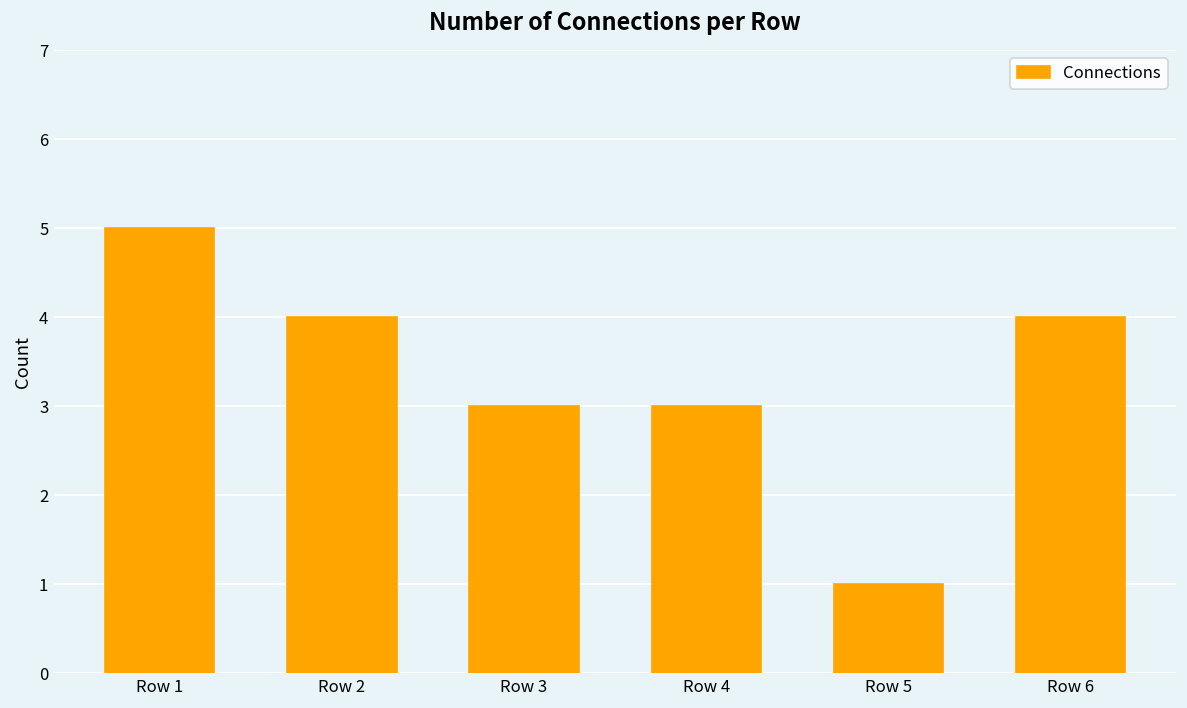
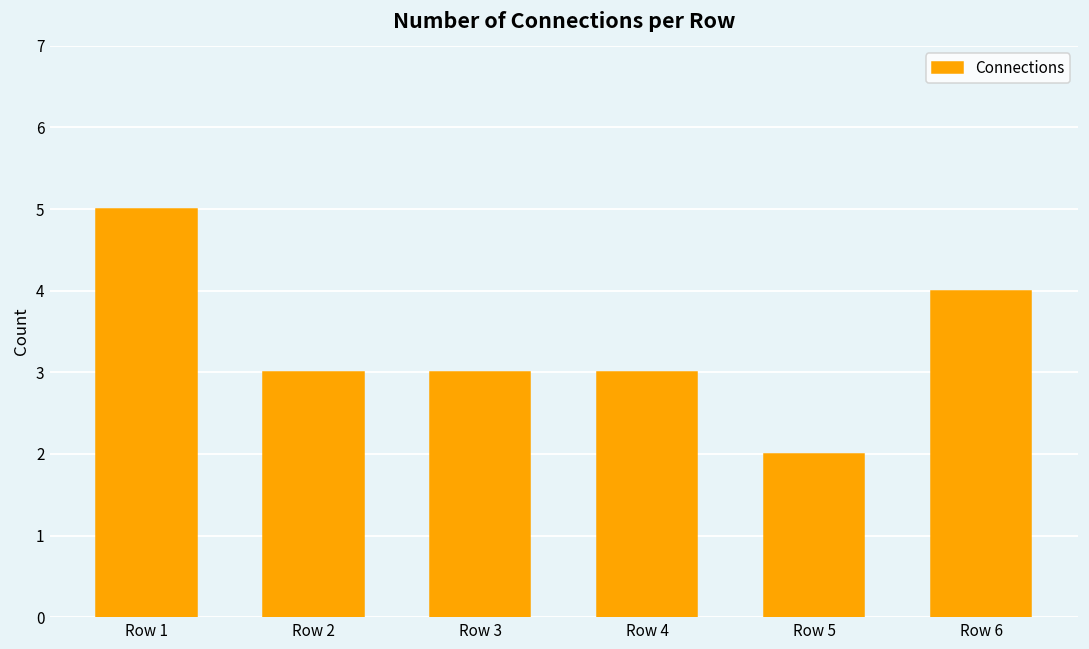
  {
    "Row 1": 5,
-   "Row 2": 4,
+   "Row 2": 3,
    "Row 3": 3,
    "Row 4": 3,
-   "Row 5": 1,
+   "Row 5": 2,
    "Row 6": 4
  }
